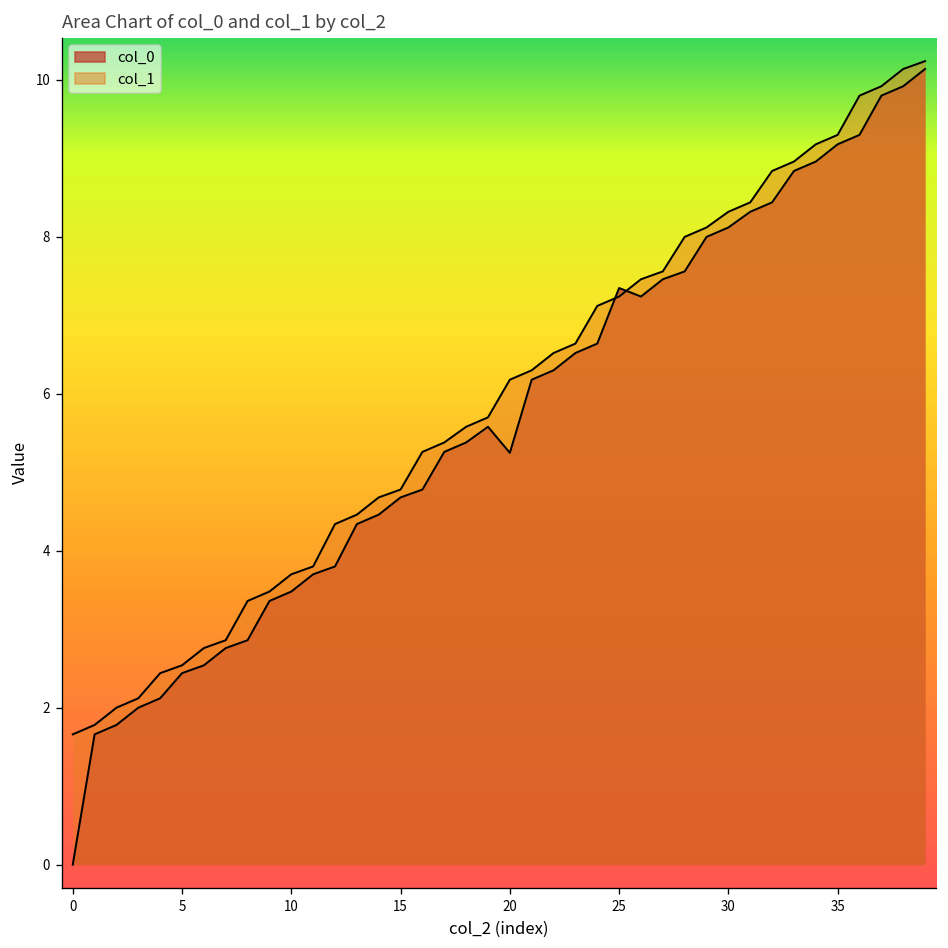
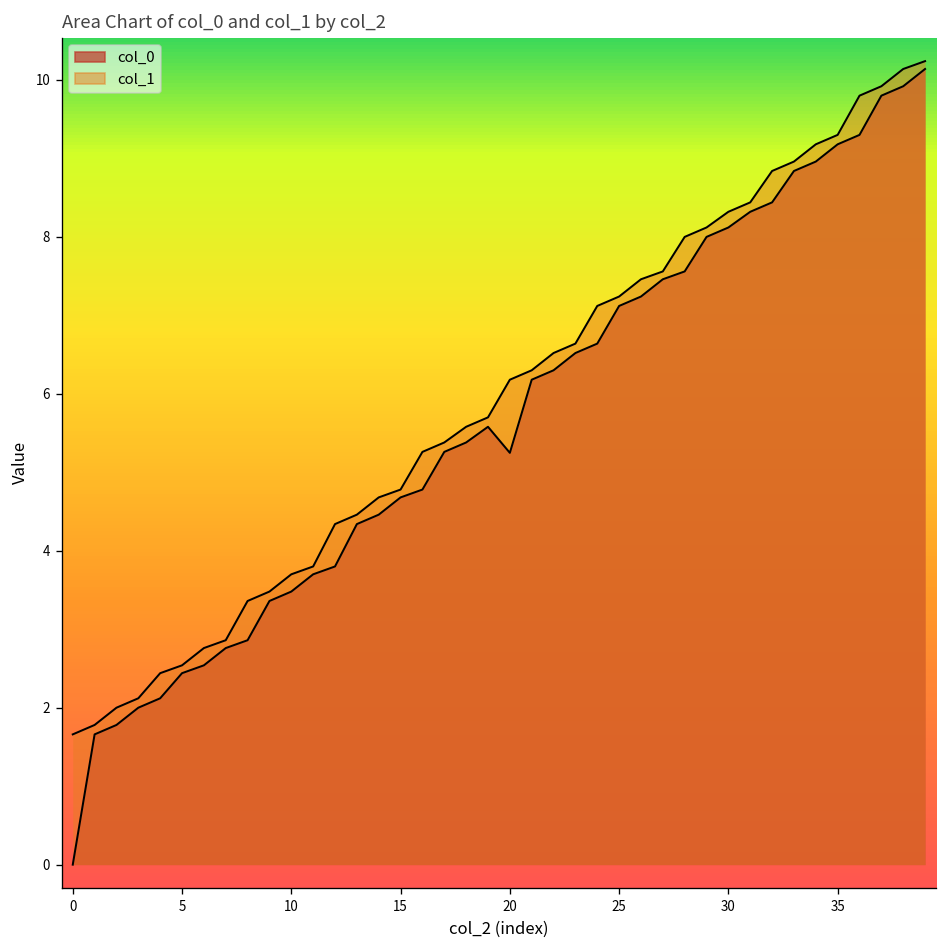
  {
    "col_0": {
      "0": 0.0,
      "5": 2.4,
      "10": 3.5,
      "15": 4.7,
      "20": 5.2,
-     "25": 7.3,
+     "25": 7.1,
      "30": 8.1,
      "35": 9.2
    },
    "col_1": {
      "0": 1.7,
      "5": 2.5,
      "10": 3.7,
      "15": 4.8,
      "20": 6.2,
      "25": 7.2,
      "30": 8.3,
      "35": 9.3
    }
  }
